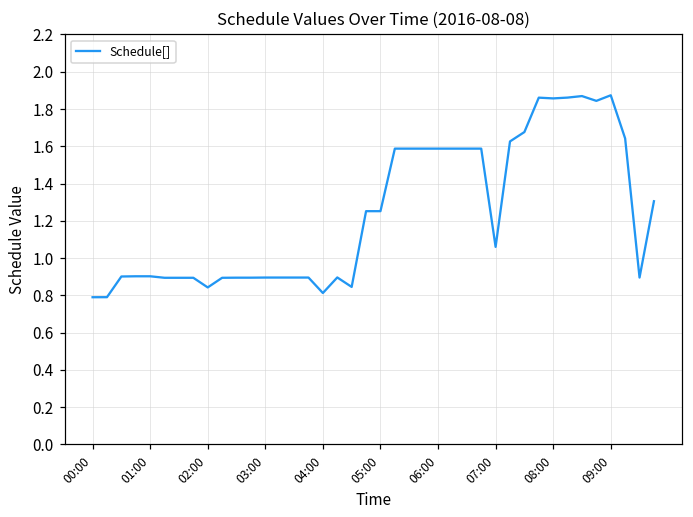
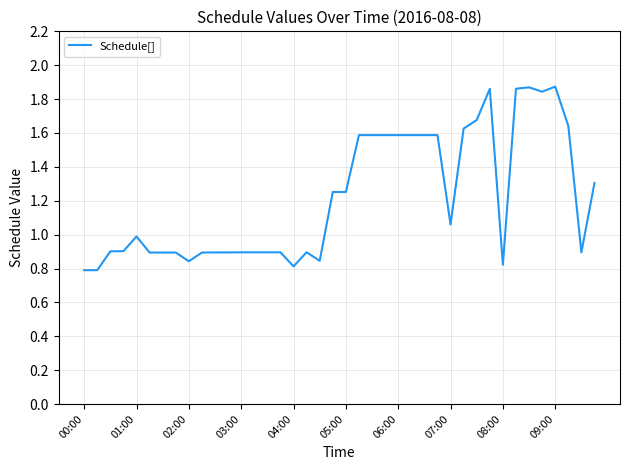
  {
    "00:00": 0.79,
-   "01:00": 0.90,
+   "01:00": 0.99,
    "02:00": 0.84,
    "03:00": 0.90,
    "04:00": 0.81,
    "05:00": 1.25,
    "06:00": 1.59,
    "07:00": 1.06,
-   "08:00": 1.86,
+   "08:00": 0.82,
    "09:00": 1.87
  }
